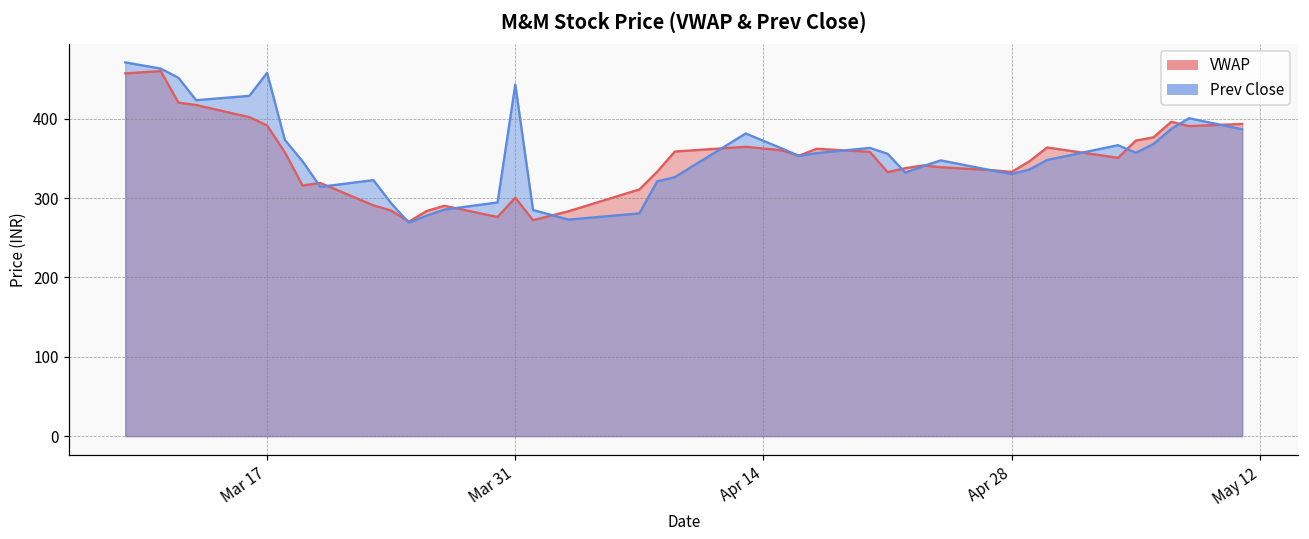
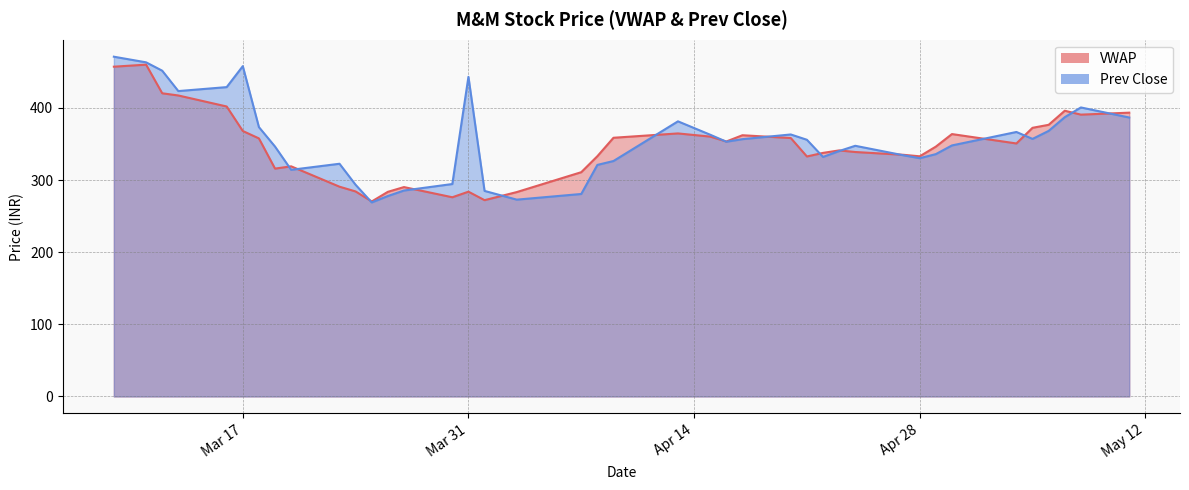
  {
    "VWAP": {
-     "Mar 17": 390,
-     "Mar 31": 300
+     "Mar 17": 370,
+     "Mar 31": 280
    },
    "Prev Close": {
      "Mar 17": 460,
      "Mar 31": 440
    }
  }
